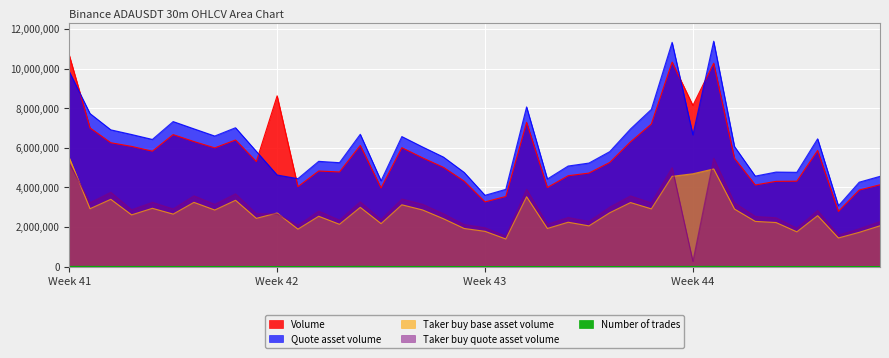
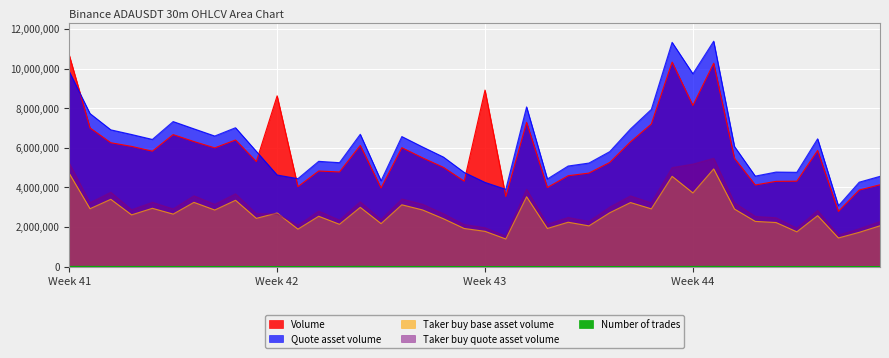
  {
    "Volume": {
      "Week 41": "10,700,000",
      "Week 42": "8,600,000",
-     "Week 43": "3,300,000",
+     "Week 43": "8,900,000",
      "Week 44": "8,100,000"
    },
    "Quote asset volume": {
      "Week 41": "9,800,000",
      "Week 42": "4,600,000",
-     "Week 43": "3,600,000",
-     "Week 44": "6,700,000"
+     "Week 43": "4,300,000",
+     "Week 44": "9,700,000"
    },
    "Taker buy base asset volume": {
-     "Week 41": "5,500,000",
+     "Week 41": "4,700,000",
      "Week 43": "1,800,000",
-     "Week 44": "4,700,000"
+     "Week 44": "3,700,000"
    },
    "Taker buy quote asset volume": {
      "Week 41": "5,200,000",
      "Week 43": "2,000,000",
-     "Week 44": "300,000"
+     "Week 44": "5,200,000"
    },
    "Number of trades": {
      "Week 41": "0",
      "Week 42": "0",
      "Week 43": "0",
      "Week 44": "0"
    }
  }
